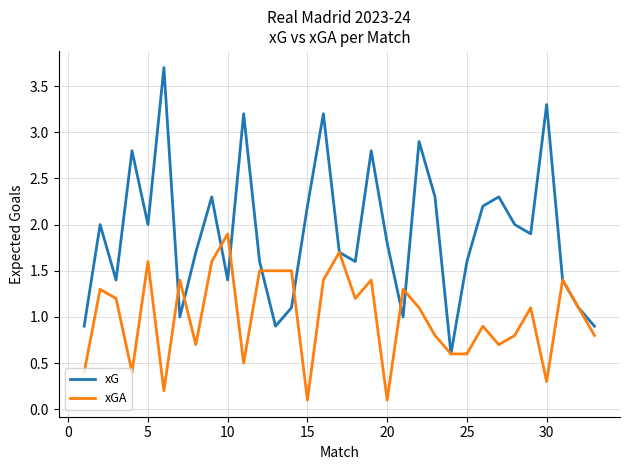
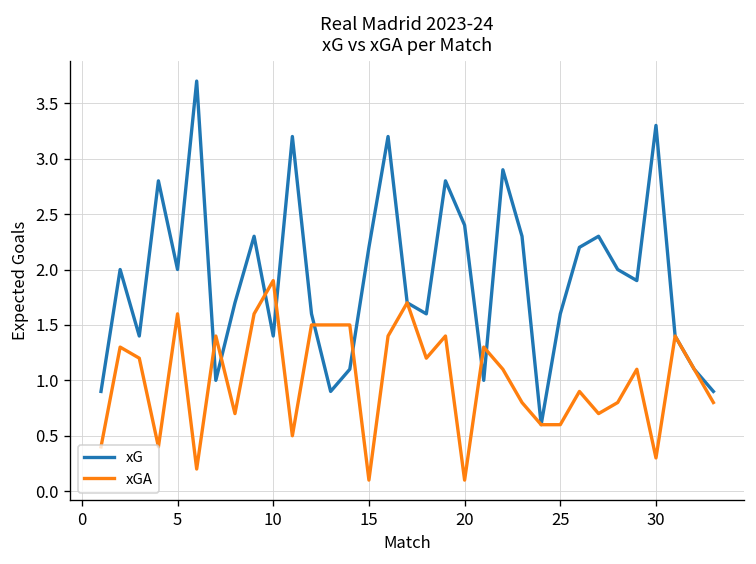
  {
    "xG": {
      "5": 2.0,
      "10": 1.4,
      "15": 2.2,
-     "20": 1.8,
+     "20": 2.4,
      "25": 1.6,
      "30": 3.3
    },
    "xGA": {
      "5": 1.6,
      "10": 1.9,
      "15": 0.1,
      "20": 0.1,
      "25": 0.6,
      "30": 0.3
    }
  }
